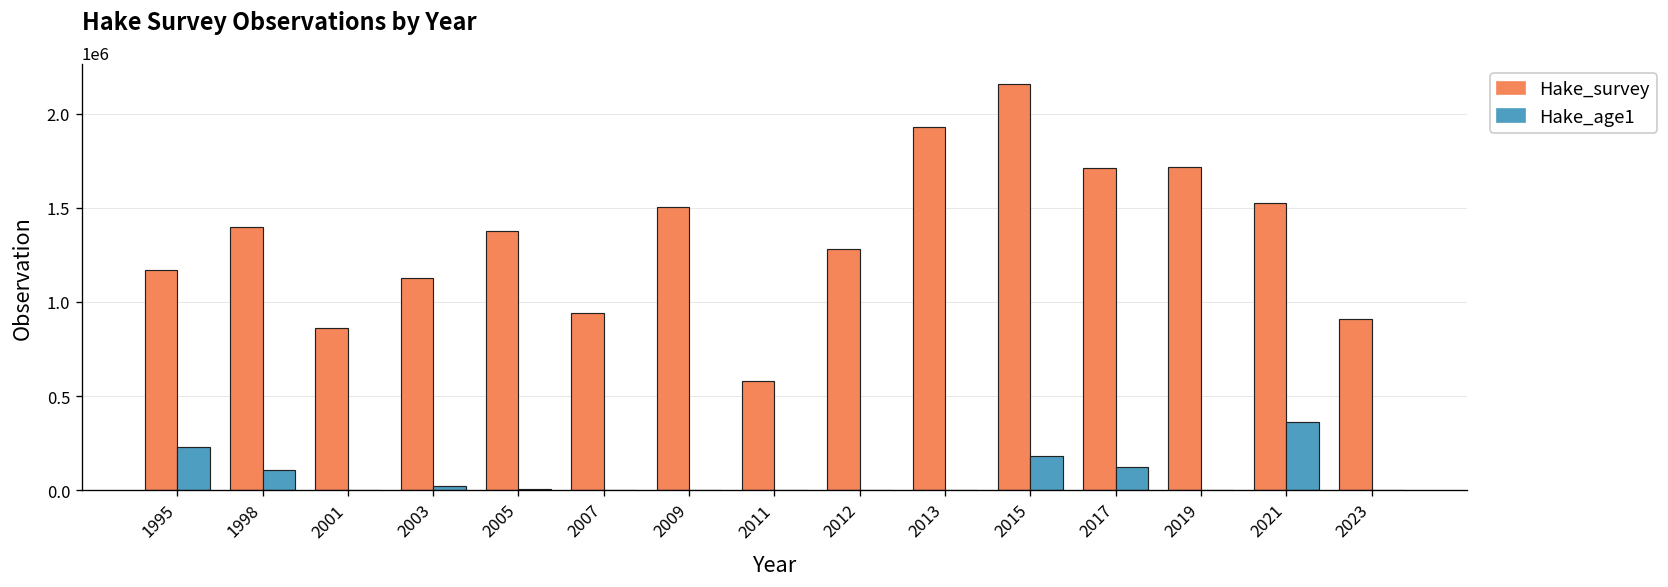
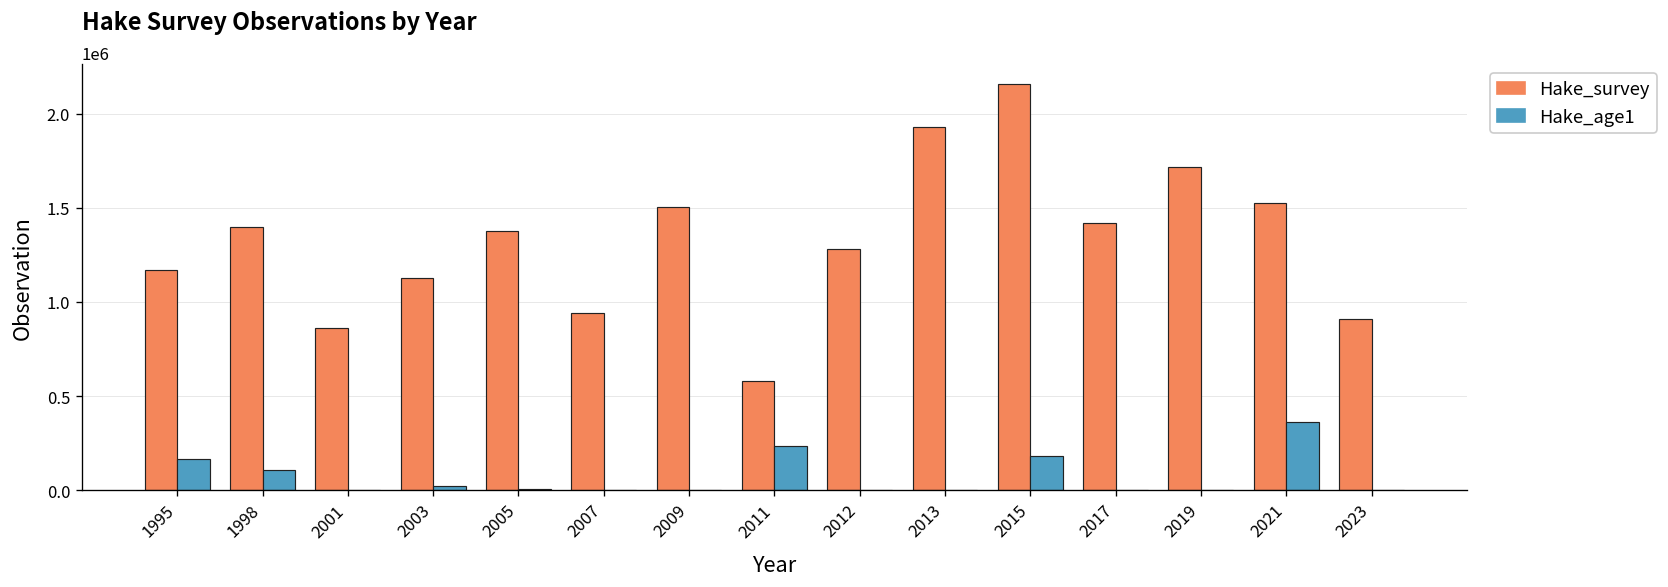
  {
    "Hake_survey": {
      "1995": 1170000,
      "1998": 1400000,
      "2001": 860000,
      "2003": 1130000,
      "2005": 1380000,
      "2007": 940000,
      "2009": 1500000,
      "2011": 580000,
      "2012": 1280000,
      "2013": 1930000,
      "2015": 2160000,
-     "2017": 1710000,
+     "2017": 1420000,
      "2019": 1720000,
      "2021": 1520000,
      "2023": 910000
    },
    "Hake_age1": {
-     "1995": 230000,
+     "1995": 170000,
      "1998": 110000,
      "2003": 20000,
-     "2011": 0,
+     "2011": 240000,
      "2015": 180000,
-     "2017": 120000,
+     "2017": 0,
      "2021": 360000
    }
  }
